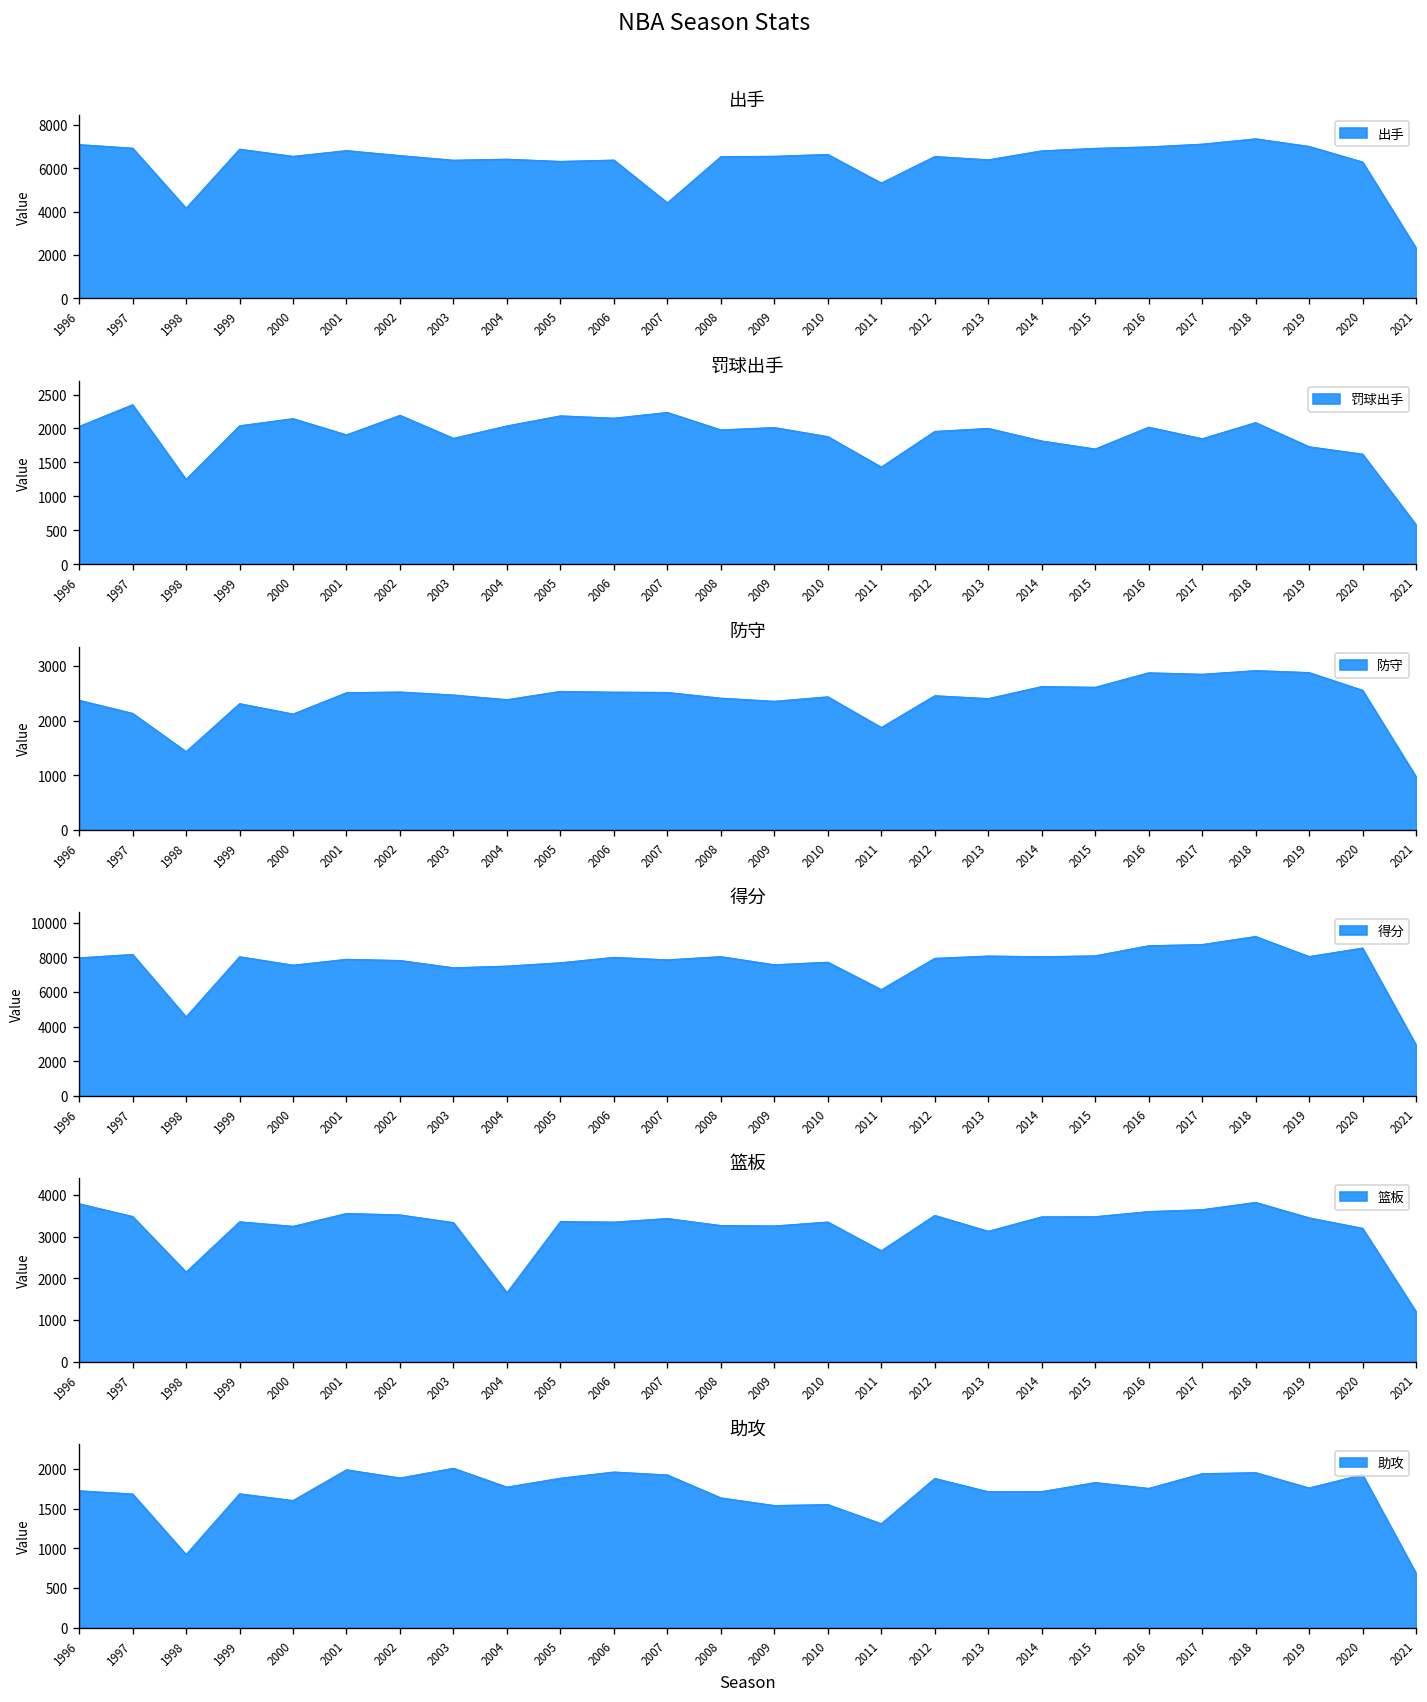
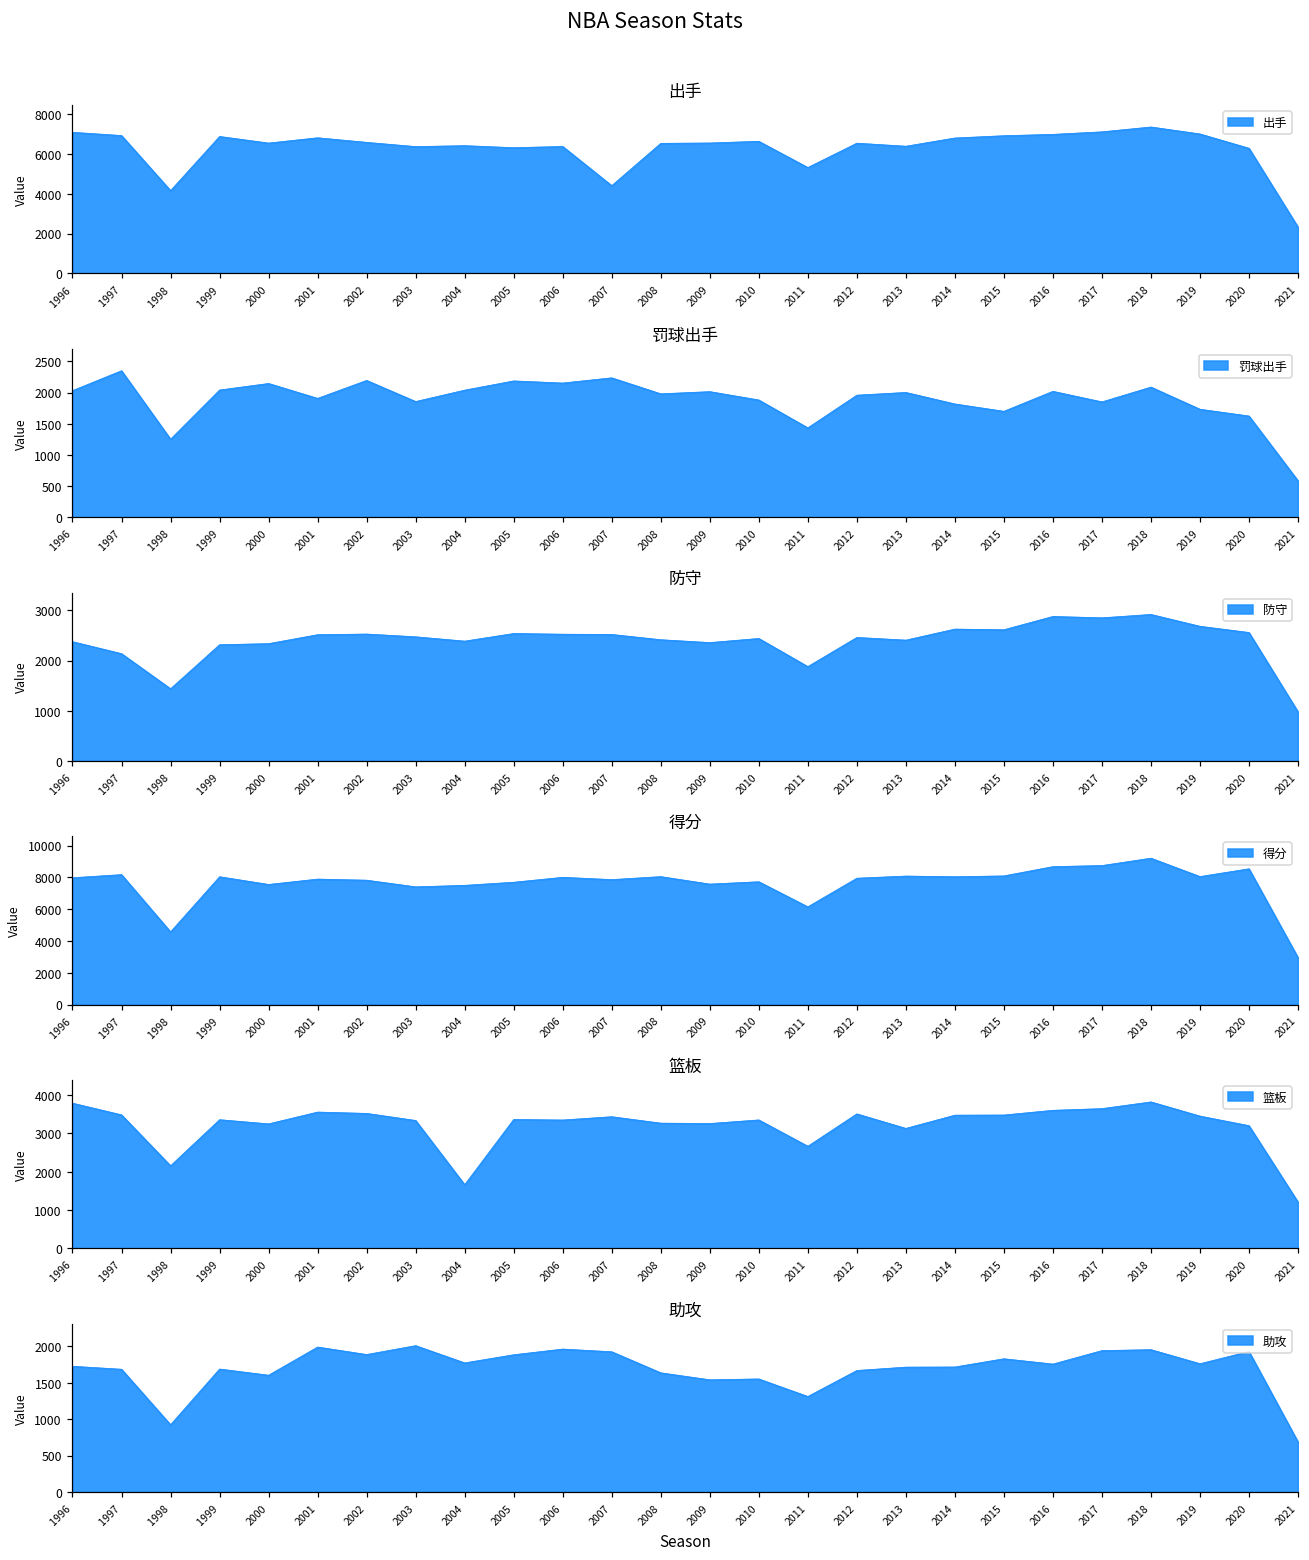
  {
    "出手": {
      "1996": 7100,
      "1997": 6900,
      "1998": 4200,
      "1999": 6900,
      "2000": 6600,
      "2001": 6800,
      "2002": 6600,
      "2003": 6400,
      "2004": 6400,
      "2005": 6300,
      "2006": 6400,
      "2007": 4400,
      "2008": 6500,
      "2009": 6600,
      "2010": 6600,
      "2011": 5300,
      "2012": 6500,
      "2013": 6400,
      "2014": 6800,
      "2015": 6900,
      "2016": 7000,
      "2017": 7100,
      "2018": 7400,
      "2019": 7000,
      "2020": 6300,
      "2021": 2300
    },
    "罚球出手": {
      "1996": 2000,
      "1997": 2400,
      "1998": 1300,
      "1999": 2000,
      "2000": 2100,
      "2001": 1900,
      "2002": 2200,
      "2003": 1900,
      "2004": 2000,
      "2005": 2200,
      "2006": 2200,
      "2007": 2200,
      "2008": 2000,
      "2009": 2000,
      "2010": 1900,
      "2011": 1400,
      "2012": 2000,
      "2013": 2000,
      "2014": 1800,
      "2015": 1700,
      "2016": 2000,
      "2017": 1900,
      "2018": 2100,
      "2019": 1700,
      "2020": 1600,
      "2021": 600
    },
    "防守": {
      "1996": 2400,
      "1997": 2100,
      "1998": 1400,
      "1999": 2300,
-     "2000": 2100,
+     "2000": 2300,
      "2001": 2500,
      "2002": 2500,
      "2003": 2500,
      "2004": 2400,
      "2005": 2500,
      "2006": 2500,
      "2007": 2500,
      "2008": 2400,
      "2009": 2400,
      "2010": 2400,
      "2011": 1900,
      "2012": 2500,
      "2013": 2400,
      "2014": 2600,
      "2015": 2600,
      "2016": 2900,
      "2017": 2900,
      "2018": 2900,
-     "2019": 2900,
+     "2019": 2700,
      "2020": 2600,
      "2021": 1000
    },
    "得分": {
      "1996": 8000,
      "1997": 8200,
      "1998": 4600,
      "1999": 8000,
      "2000": 7600,
      "2001": 7900,
      "2002": 7800,
      "2003": 7400,
      "2004": 7500,
      "2005": 7700,
      "2006": 8000,
      "2007": 7900,
      "2008": 8000,
      "2009": 7600,
      "2010": 7700,
      "2011": 6100,
      "2012": 7900,
      "2013": 8100,
      "2014": 8000,
      "2015": 8100,
      "2016": 8700,
      "2017": 8700,
      "2018": 9200,
      "2019": 8000,
      "2020": 8500,
      "2021": 3000
    },
    "篮板": {
      "1996": 3800,
      "1997": 3500,
      "1998": 2200,
      "1999": 3400,
      "2000": 3200,
      "2001": 3600,
      "2002": 3500,
      "2003": 3300,
      "2004": 1700,
      "2005": 3400,
      "2006": 3300,
      "2007": 3400,
      "2008": 3300,
      "2009": 3300,
      "2010": 3300,
      "2011": 2700,
      "2012": 3500,
      "2013": 3100,
      "2014": 3500,
      "2015": 3500,
      "2016": 3600,
      "2017": 3600,
      "2018": 3800,
      "2019": 3400,
      "2020": 3200,
      "2021": 1200
    },
    "助攻": {
      "1996": 1700,
      "1997": 1700,
      "1998": 900,
      "1999": 1700,
      "2000": 1600,
      "2001": 2000,
      "2002": 1900,
      "2003": 2000,
      "2004": 1800,
      "2005": 1900,
      "2006": 2000,
      "2007": 1900,
      "2008": 1600,
      "2009": 1500,
      "2010": 1600,
      "2011": 1300,
-     "2012": 1900,
+     "2012": 1700,
      "2013": 1700,
      "2014": 1700,
      "2015": 1800,
      "2016": 1800,
      "2017": 1900,
      "2018": 2000,
      "2019": 1800,
      "2020": 1900,
      "2021": 700
    }
  }
